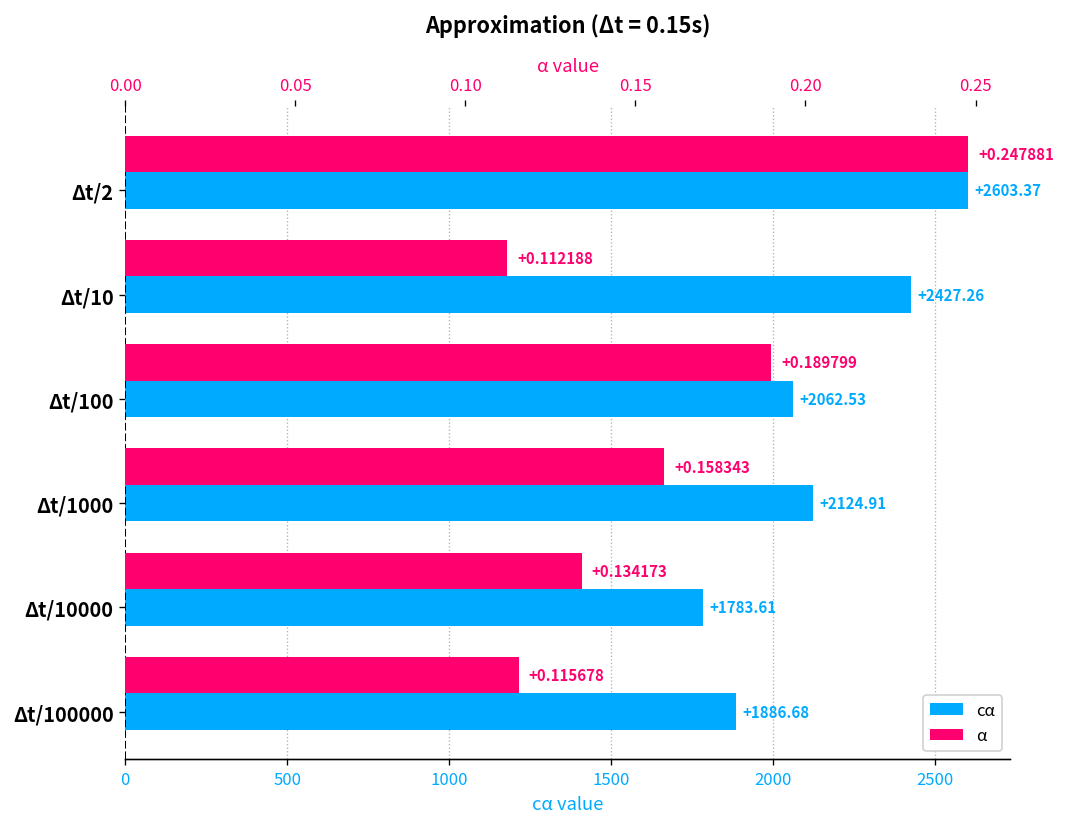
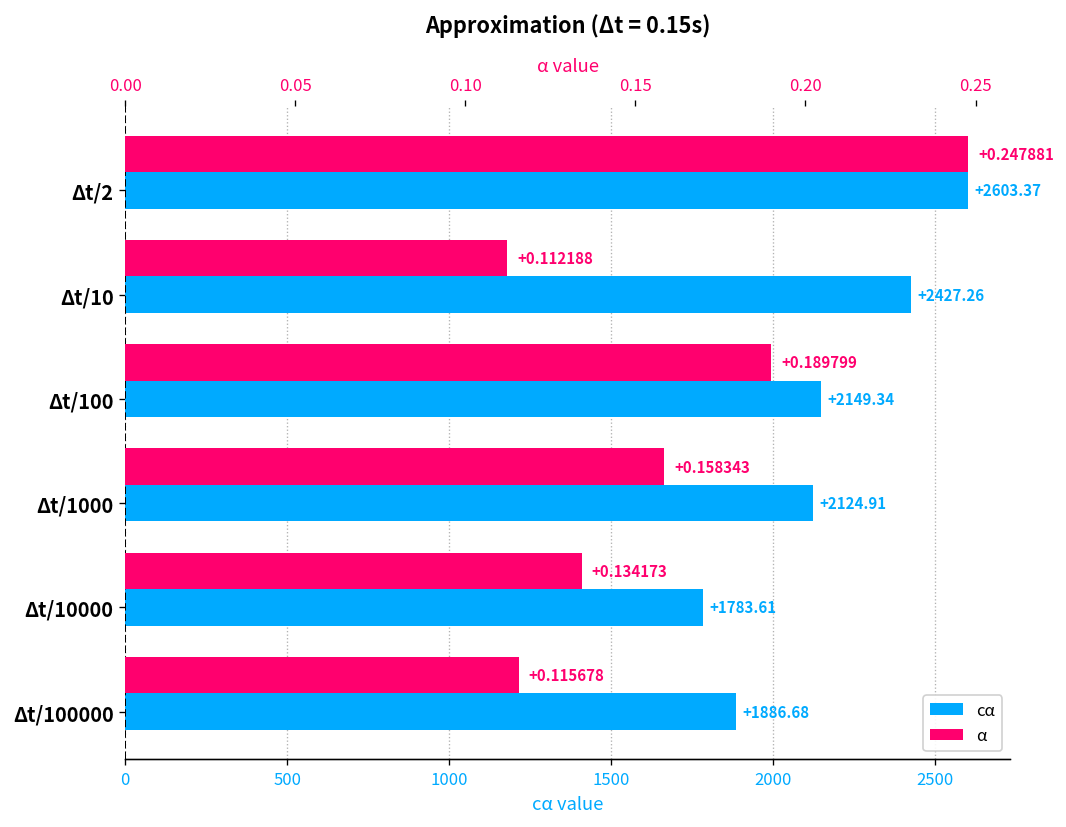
  {
    "cα": {
      "Δt/2": "+2603.37",
      "Δt/10": "+2427.26",
-     "Δt/100": "+2062.53",
+     "Δt/100": "+2149.34",
      "Δt/1000": "+2124.91",
      "Δt/10000": "+1783.61",
      "Δt/100000": "+1886.68"
    },
    "α": {
      "Δt/2": "+0.247881",
      "Δt/10": "+0.112188",
      "Δt/100": "+0.189799",
      "Δt/1000": "+0.158343",
      "Δt/10000": "+0.134173",
      "Δt/100000": "+0.115678"
    }
  }
